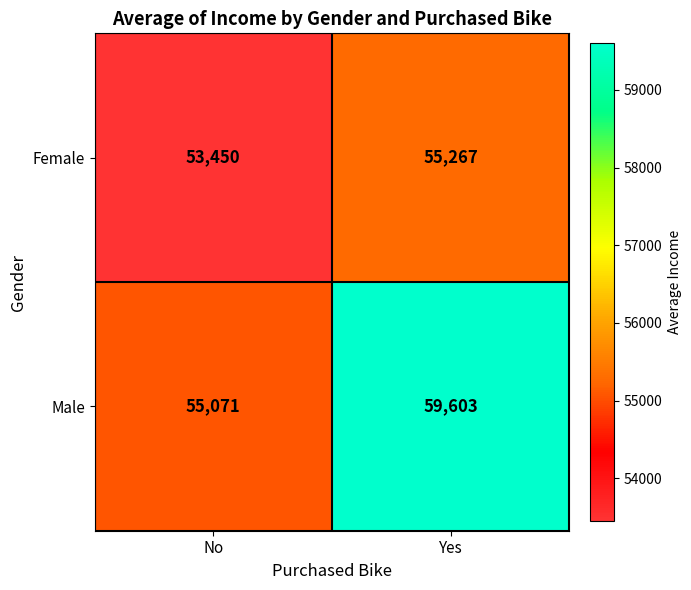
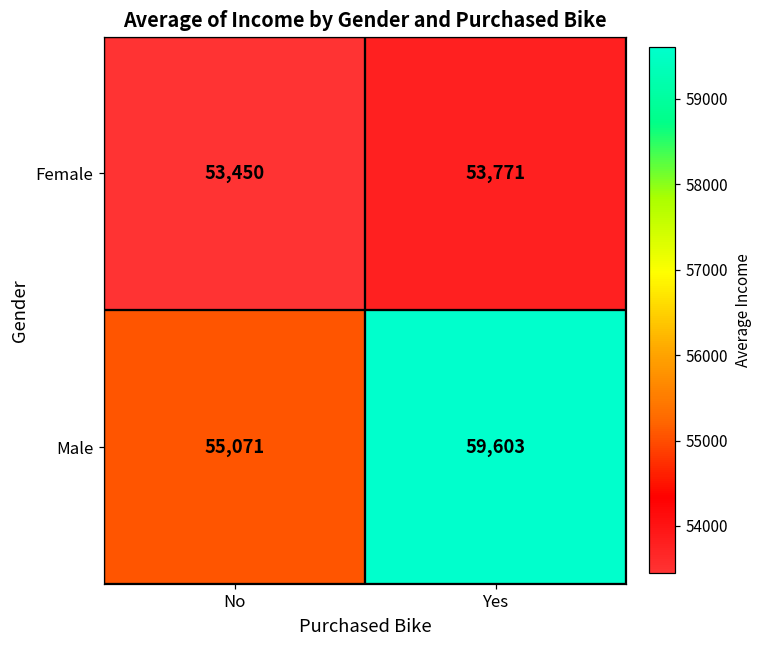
  {
    "Female": {
      "No": "53,450",
-     "Yes": "55,267"
+     "Yes": "53,771"
    },
    "Male": {
      "No": "55,071",
      "Yes": "59,603"
    }
  }
